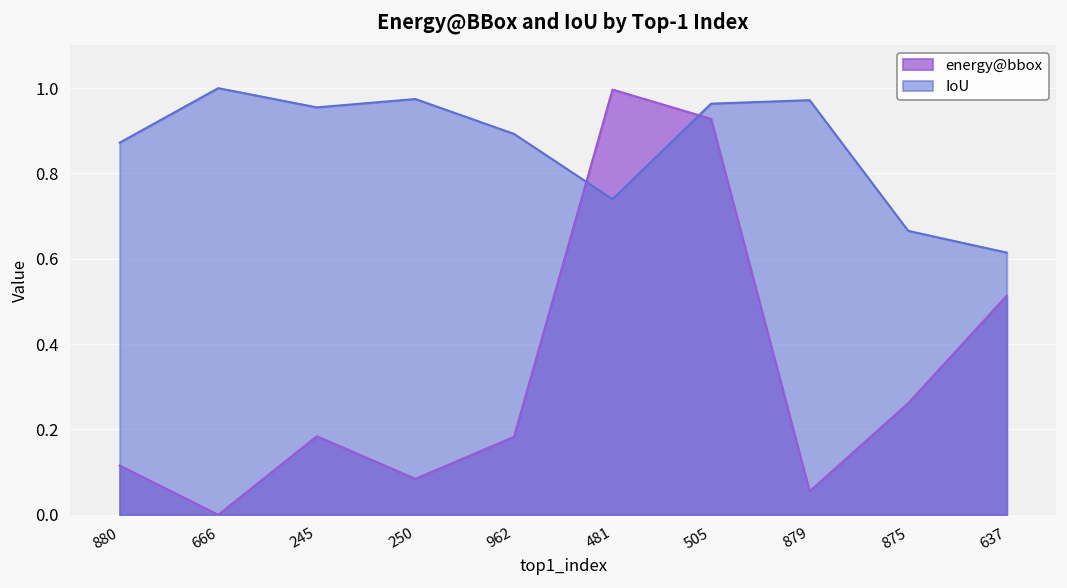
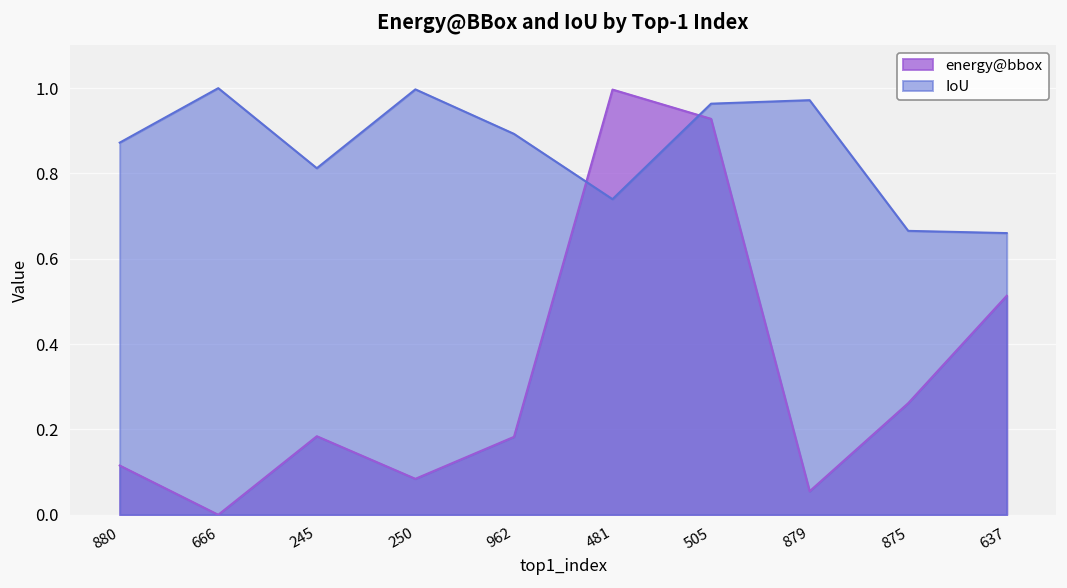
  {
    "energy@bbox": {
      "880": 0.12,
      "666": 0.00,
      "245": 0.18,
      "250": 0.08,
      "962": 0.18,
      "481": 1.00,
      "505": 0.93,
      "879": 0.06,
      "875": 0.26,
      "637": 0.51
    },
    "IoU": {
      "880": 0.87,
      "666": 1.00,
-     "245": 0.95,
-     "250": 0.97,
+     "245": 0.81,
+     "250": 1.00,
      "962": 0.89,
      "481": 0.74,
      "505": 0.96,
      "879": 0.97,
      "875": 0.67,
-     "637": 0.61
+     "637": 0.66
    }
  }
